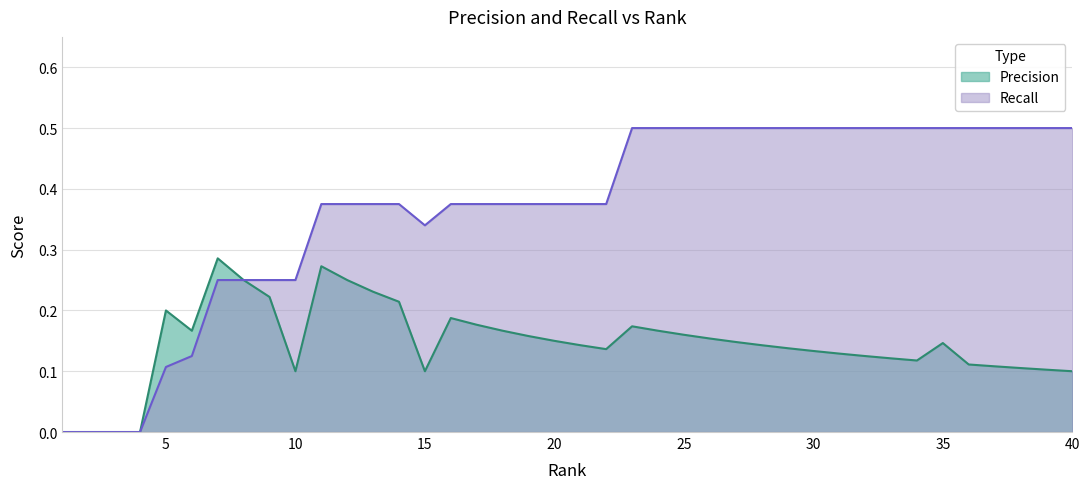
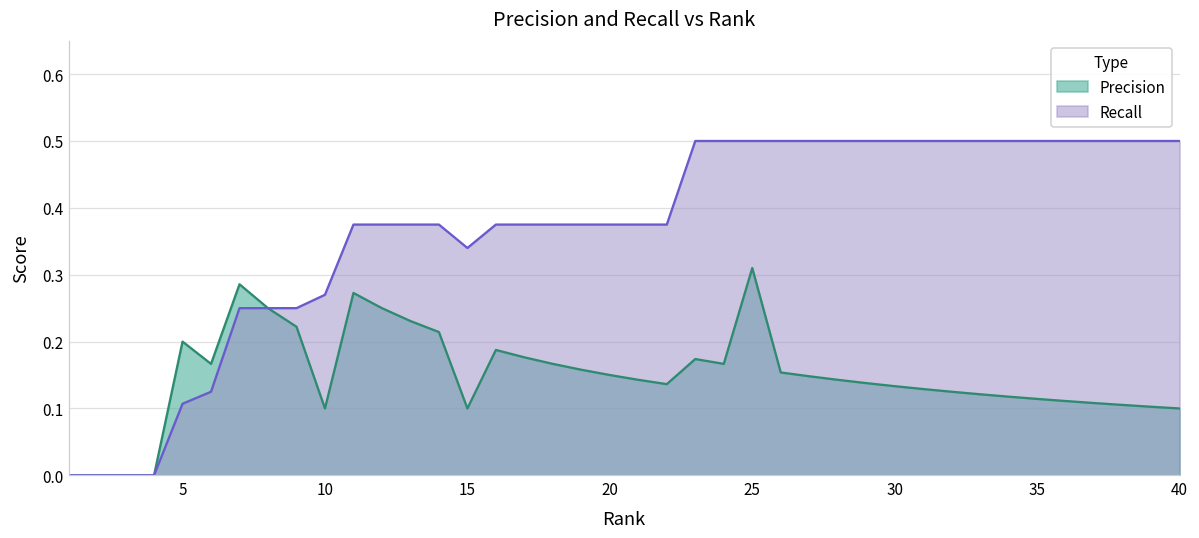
  {
    "Precision": {
      "5": 0.20,
      "10": 0.10,
      "15": 0.10,
      "20": 0.15,
-     "25": 0.16,
+     "25": 0.31,
      "30": 0.13,
-     "35": 0.15,
+     "35": 0.11,
      "40": 0.10
    },
    "Recall": {
      "5": 0.11,
-     "10": 0.25,
+     "10": 0.27,
      "15": 0.34,
      "20": 0.38,
      "25": 0.50,
      "30": 0.50,
      "35": 0.50,
      "40": 0.50
    }
  }
